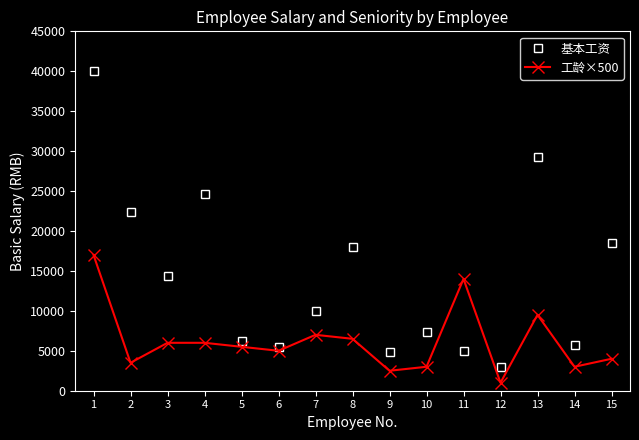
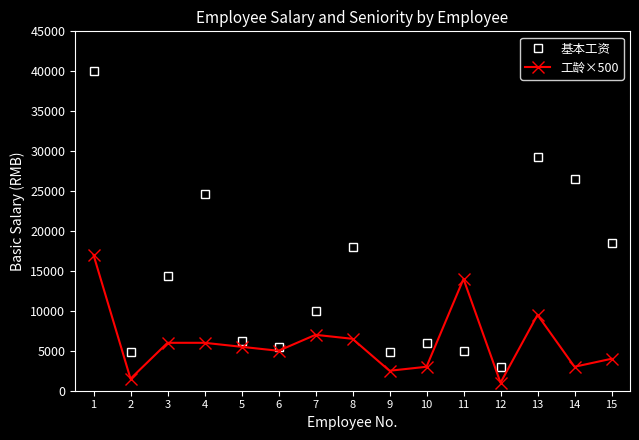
  {
    "基本工资": {
      "1": 40000,
-     "2": 22000,
+     "2": 5000,
      "3": 14000,
      "4": 25000,
      "5": 6000,
      "6": 6000,
      "7": 10000,
      "8": 18000,
      "9": 5000,
-     "10": 7000,
+     "10": 6000,
      "11": 5000,
      "12": 3000,
      "13": 29000,
-     "14": 6000,
+     "14": 27000,
      "15": 19000
    },
    "工龄×500": {
      "1": 17000,
-     "2": 4000,
+     "2": 2000,
      "3": 6000,
      "4": 6000,
      "5": 6000,
      "6": 5000,
      "7": 7000,
      "8": 7000,
      "9": 3000,
      "10": 3000,
      "11": 14000,
      "12": 1000,
      "13": 10000,
      "14": 3000,
      "15": 4000
    }
  }
